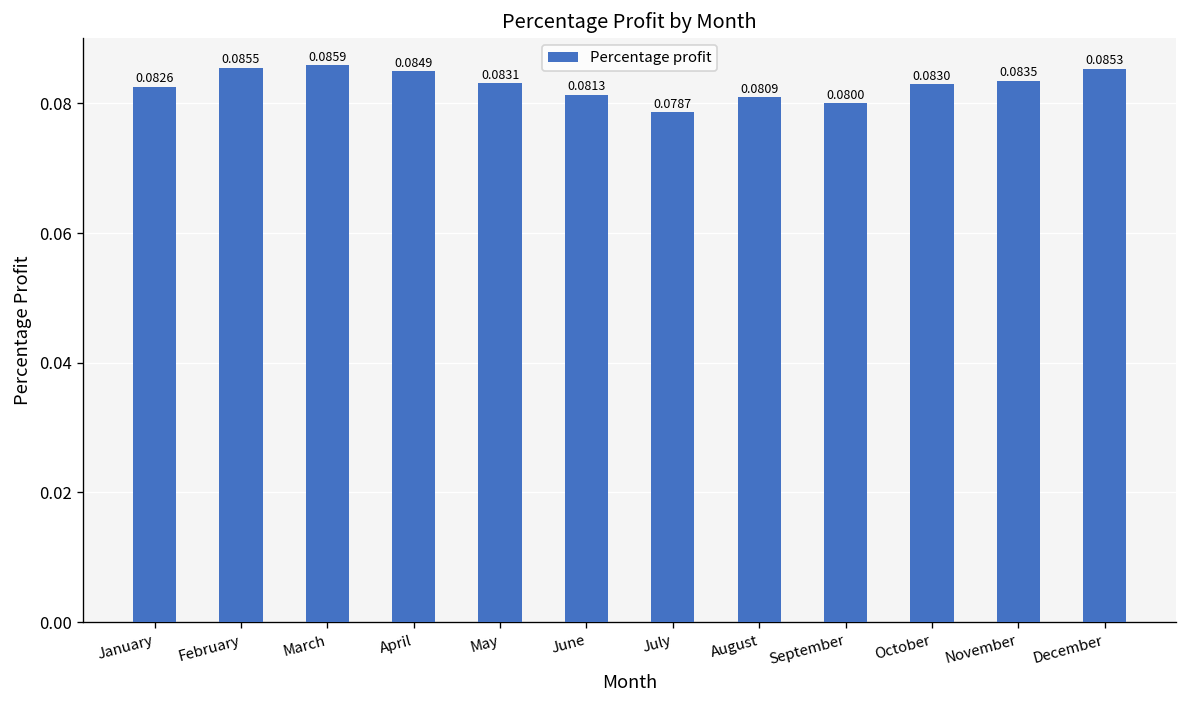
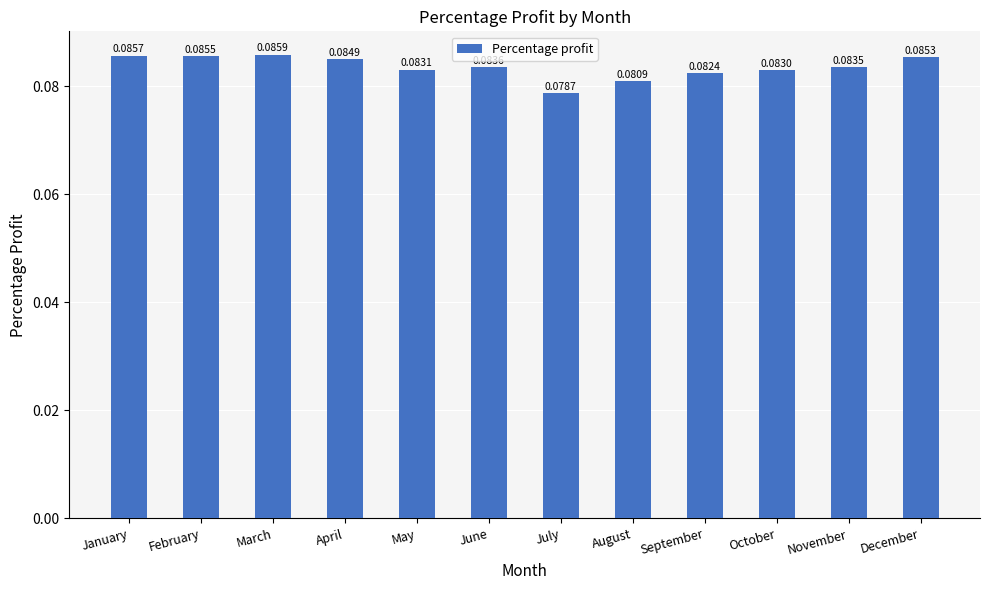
  {
-   "January": 0.0826,
+   "January": 0.0857,
    "February": 0.0855,
    "March": 0.0859,
    "April": 0.0849,
    "May": 0.0831,
-   "June": 0.081,
+   "June": 0.084,
    "July": 0.0787,
    "August": 0.0809,
-   "September": 0.0800,
+   "September": 0.0824,
    "October": 0.0830,
    "November": 0.0835,
    "December": 0.0853
  }
